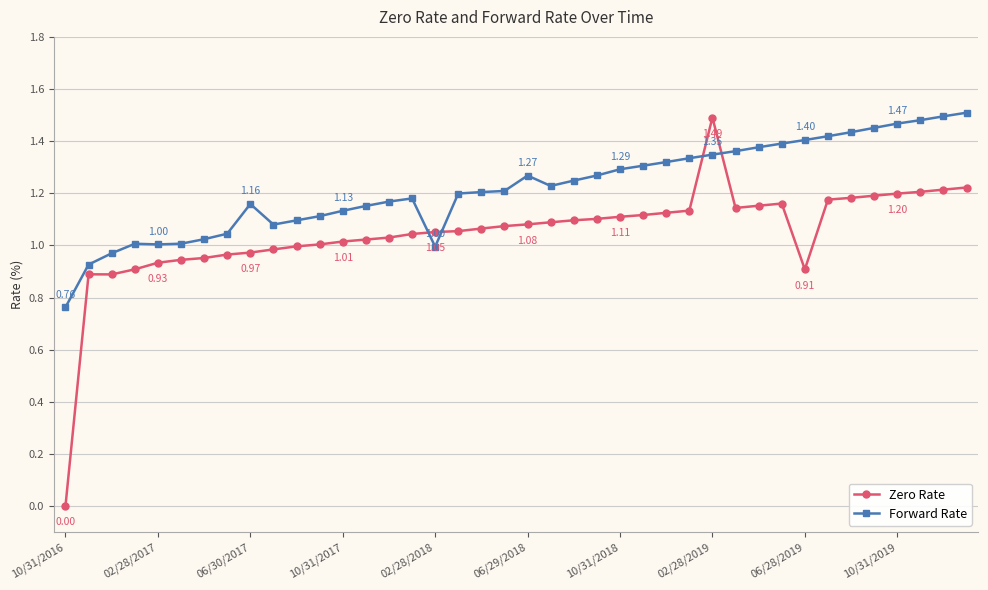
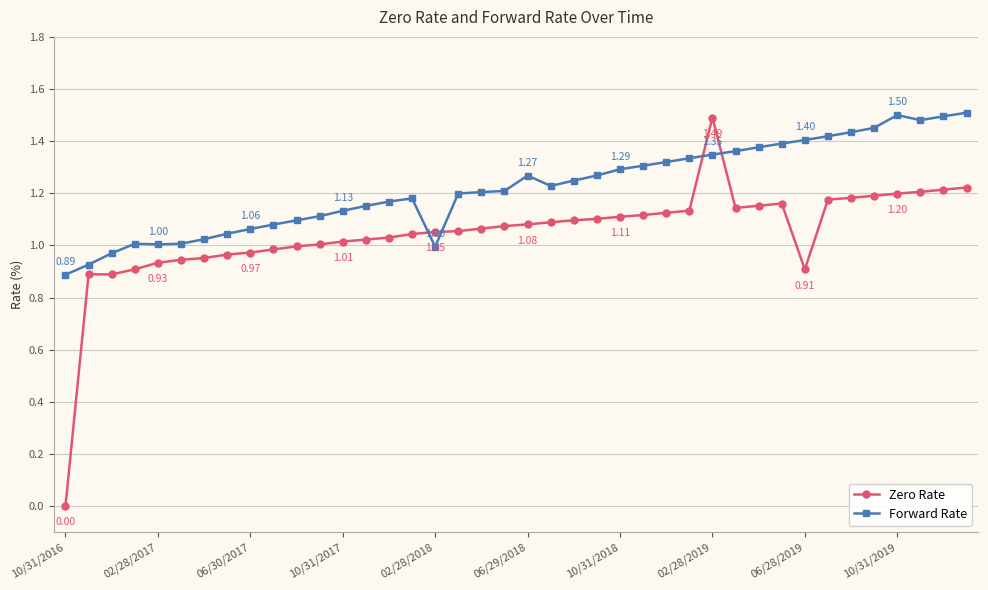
  {
    "Zero Rate": {
      "10/31/2016": 0.00,
      "02/28/2017": 0.93,
      "06/30/2017": 0.97,
      "10/31/2017": 1.01,
      "06/29/2018": 1.08,
      "10/31/2018": 1.11,
      "06/28/2019": 0.91,
      "10/31/2019": 1.20
    },
    "Forward Rate": {
-     "10/31/2016": 0.76,
+     "10/31/2016": 0.89,
      "02/28/2017": 1.00,
-     "06/30/2017": 1.16,
+     "06/30/2017": 1.06,
      "10/31/2017": 1.13,
      "06/29/2018": 1.27,
      "10/31/2018": 1.29,
      "06/28/2019": 1.40,
-     "10/31/2019": 1.47
+     "10/31/2019": 1.50
    }
  }
